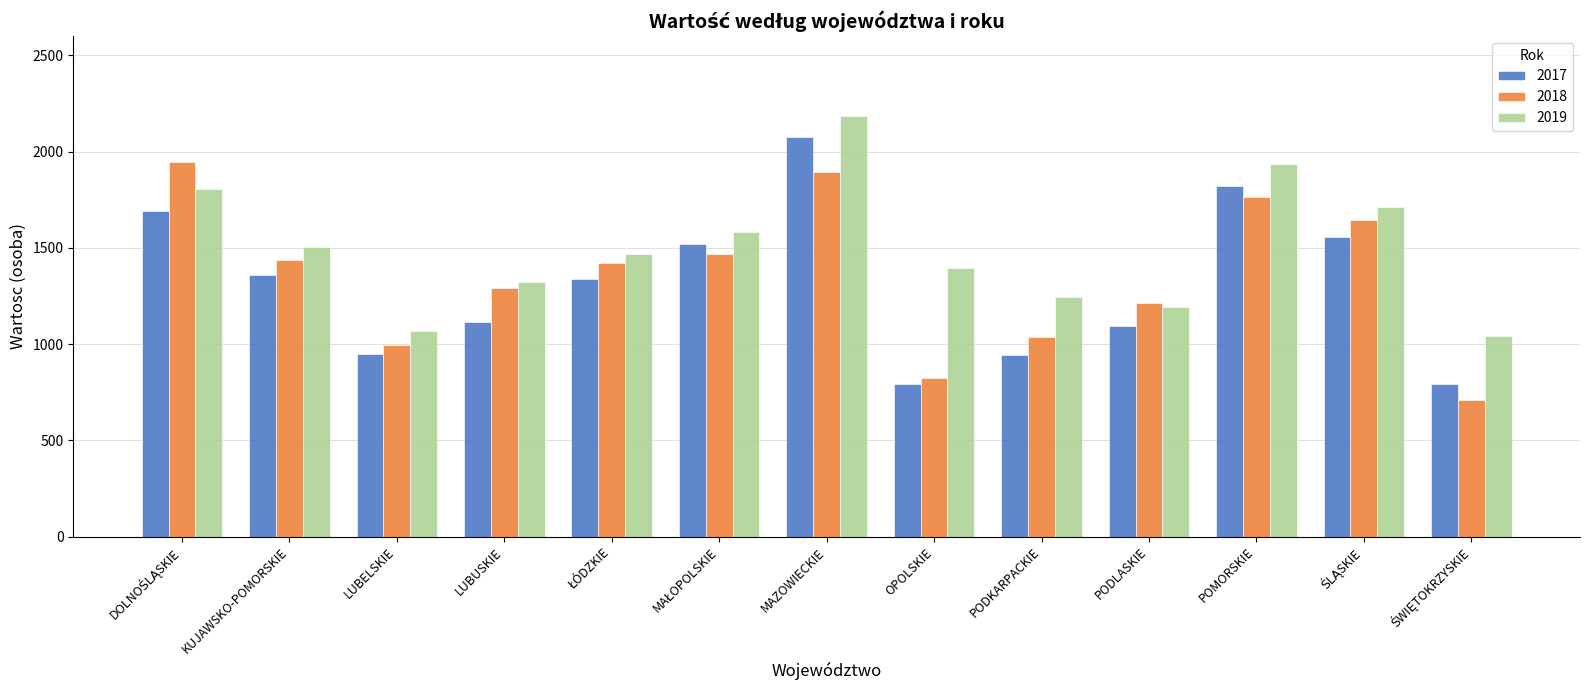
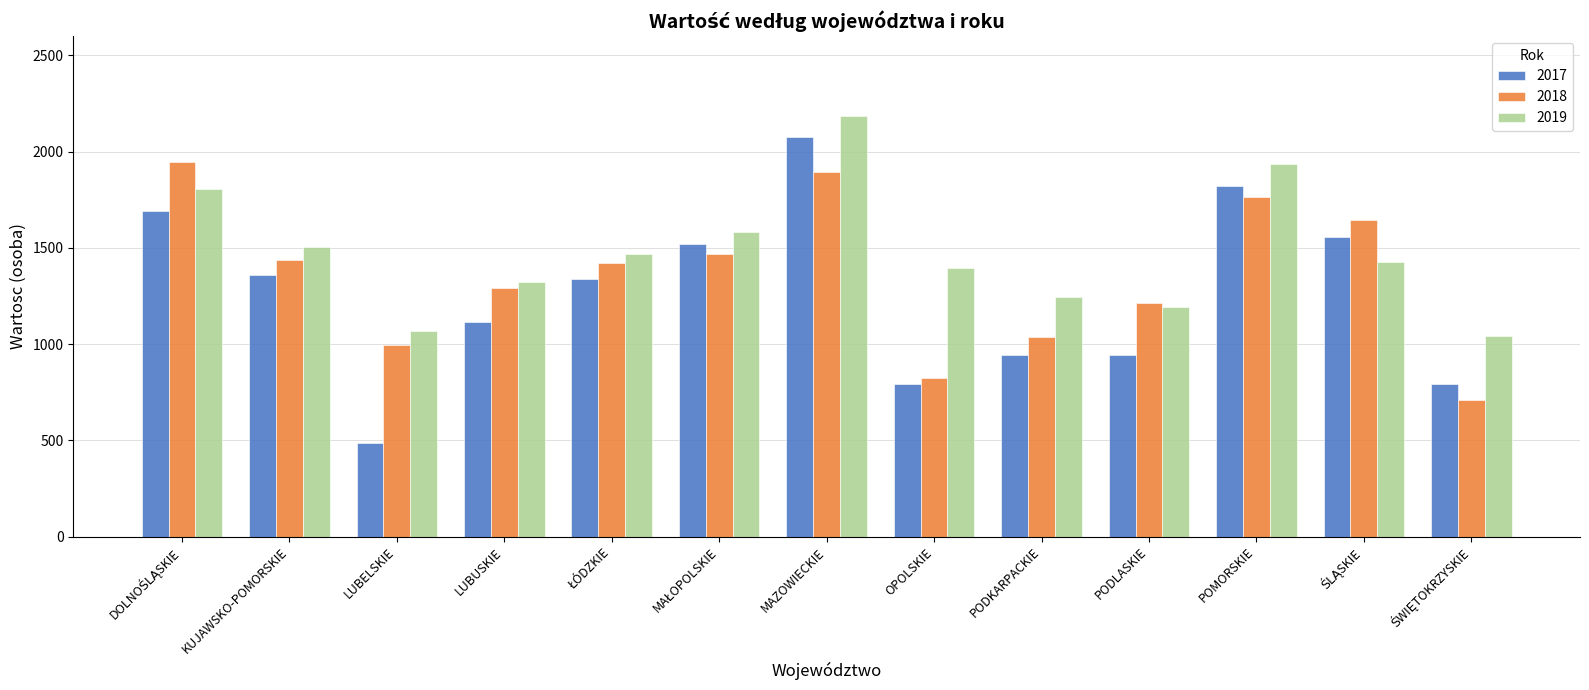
  {
    "2017": {
      "DOLNOŚLĄSKIE": 1690,
      "KUJAWSKO-POMORSKIE": 1360,
-     "LUBELSKIE": 950,
+     "LUBELSKIE": 490,
      "LUBUSKIE": 1110,
      "ŁÓDZKIE": 1340,
      "MAŁOPOLSKIE": 1520,
      "MAZOWIECKIE": 2080,
      "OPOLSKIE": 790,
      "PODKARPACKIE": 950,
-     "PODLASKIE": 1090,
+     "PODLASKIE": 940,
      "POMORSKIE": 1820,
      "ŚLĄSKIE": 1560,
      "ŚWIĘTOKRZYSKIE": 790
    },
    "2018": {
      "DOLNOŚLĄSKIE": 1950,
      "KUJAWSKO-POMORSKIE": 1440,
      "LUBELSKIE": 990,
      "LUBUSKIE": 1290,
      "ŁÓDZKIE": 1420,
      "MAŁOPOLSKIE": 1470,
      "MAZOWIECKIE": 1890,
      "OPOLSKIE": 830,
      "PODKARPACKIE": 1040,
      "PODLASKIE": 1210,
      "POMORSKIE": 1770,
      "ŚLĄSKIE": 1640,
      "ŚWIĘTOKRZYSKIE": 710
    },
    "2019": {
      "DOLNOŚLĄSKIE": 1810,
      "KUJAWSKO-POMORSKIE": 1510,
      "LUBELSKIE": 1070,
      "LUBUSKIE": 1320,
      "ŁÓDZKIE": 1470,
      "MAŁOPOLSKIE": 1580,
      "MAZOWIECKIE": 2180,
      "OPOLSKIE": 1390,
      "PODKARPACKIE": 1250,
      "PODLASKIE": 1190,
      "POMORSKIE": 1940,
-     "ŚLĄSKIE": 1710,
+     "ŚLĄSKIE": 1430,
      "ŚWIĘTOKRZYSKIE": 1040
    }
  }
